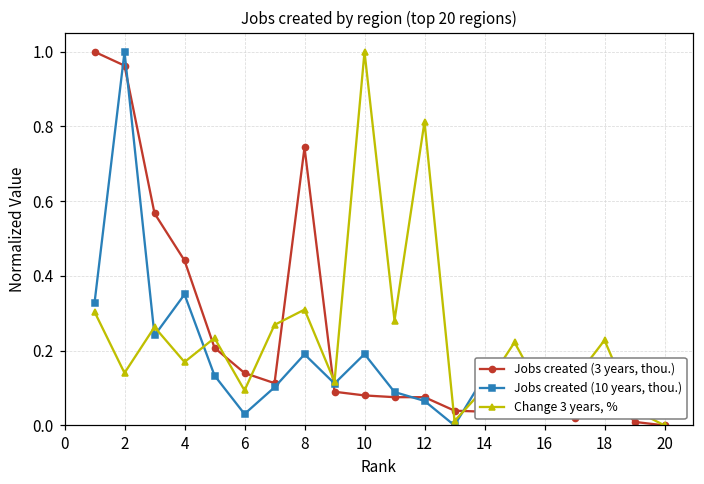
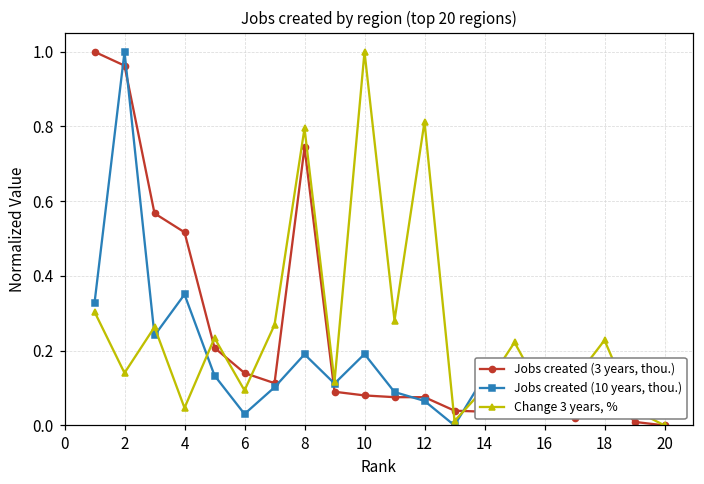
  {
    "Jobs created (3 years, thou.)": {
      "2": 0.96,
-     "4": 0.44,
+     "4": 0.52,
      "6": 0.14,
      "8": 0.74,
      "10": 0.08,
      "12": 0.08
    },
    "Jobs created (10 years, thou.)": {
      "2": 1.00,
      "4": 0.35,
      "6": 0.03,
      "8": 0.19,
      "10": 0.19,
      "12": 0.07
    },
    "Change 3 years, %": {
      "2": 0.14,
-     "4": 0.17,
+     "4": 0.05,
      "6": 0.09,
-     "8": 0.31,
+     "8": 0.80,
      "10": 1.00,
      "12": 0.81,
      "18": 0.23
    }
  }
